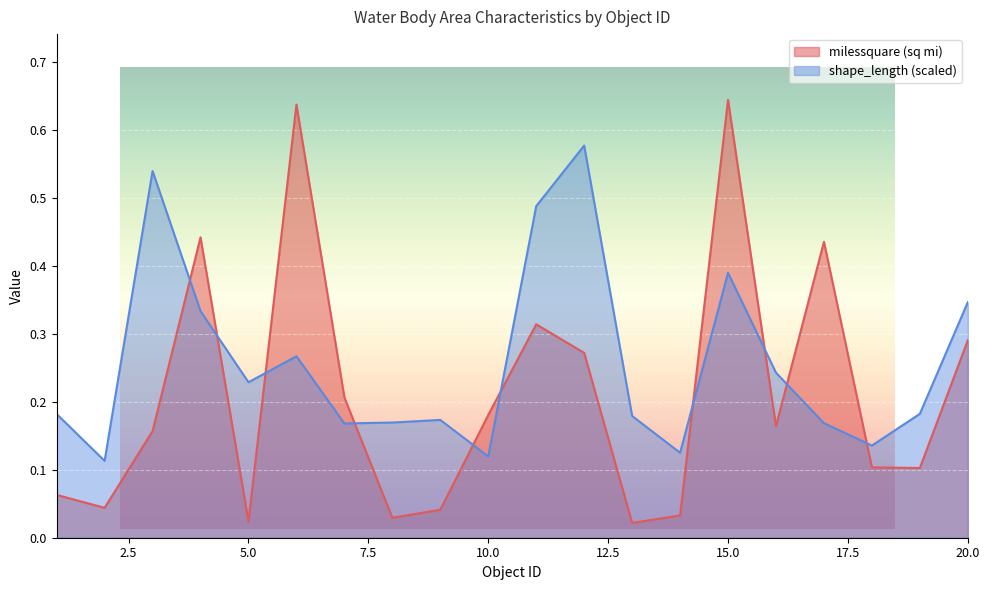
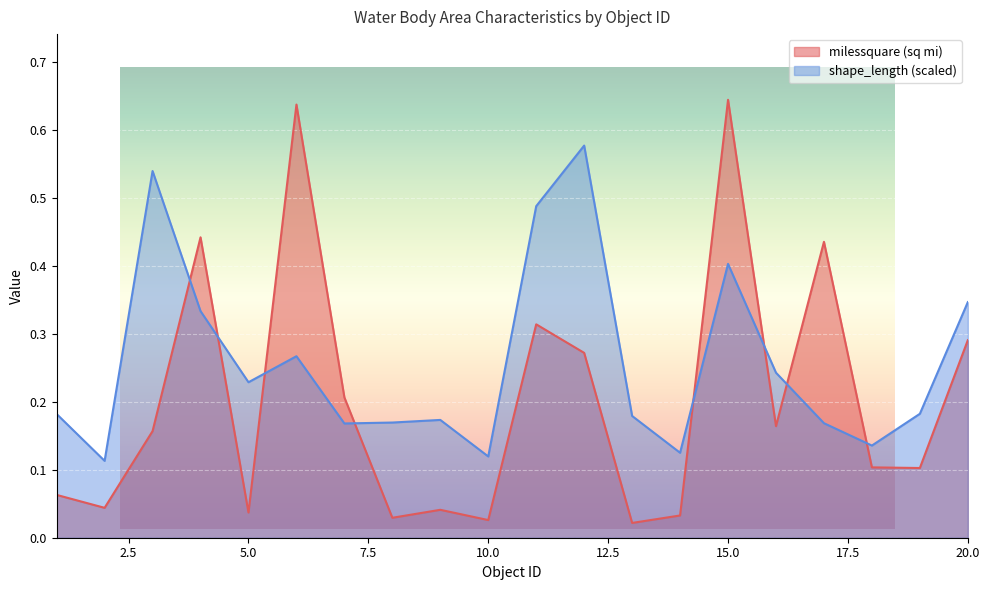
  {
    "Water Body Area Characteristics by Object ID": {
      "milessquare (sq mi)": {
-       "5.0": 0.02,
-       "10.0": 0.18,
+       "5.0": 0.04,
+       "10.0": 0.03,
        "15.0": 0.64,
        "20.0": 0.29
      },
      "shape_length (scaled)": {
        "5.0": 0.23,
        "10.0": 0.12,
-       "15.0": 0.39,
+       "15.0": 0.40,
        "20.0": 0.35
      }
    }
  }
